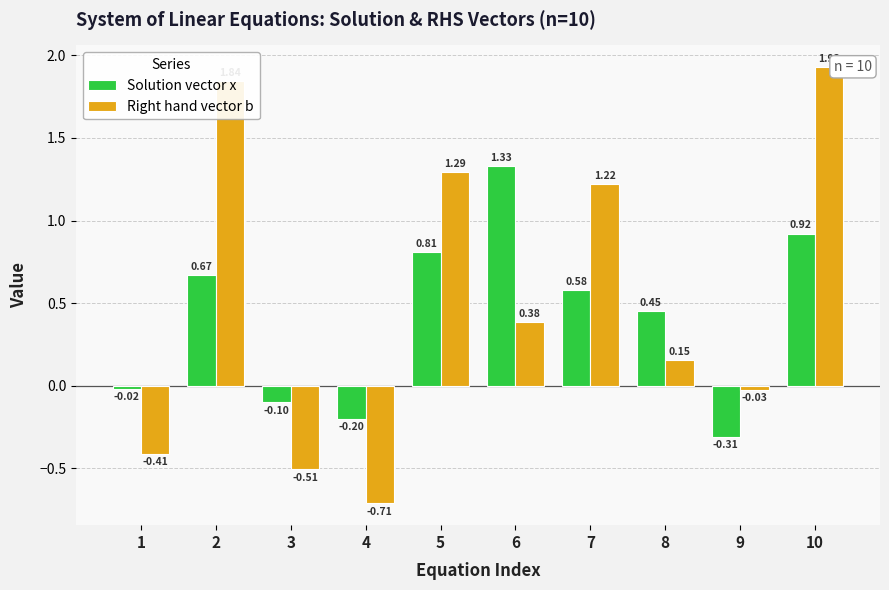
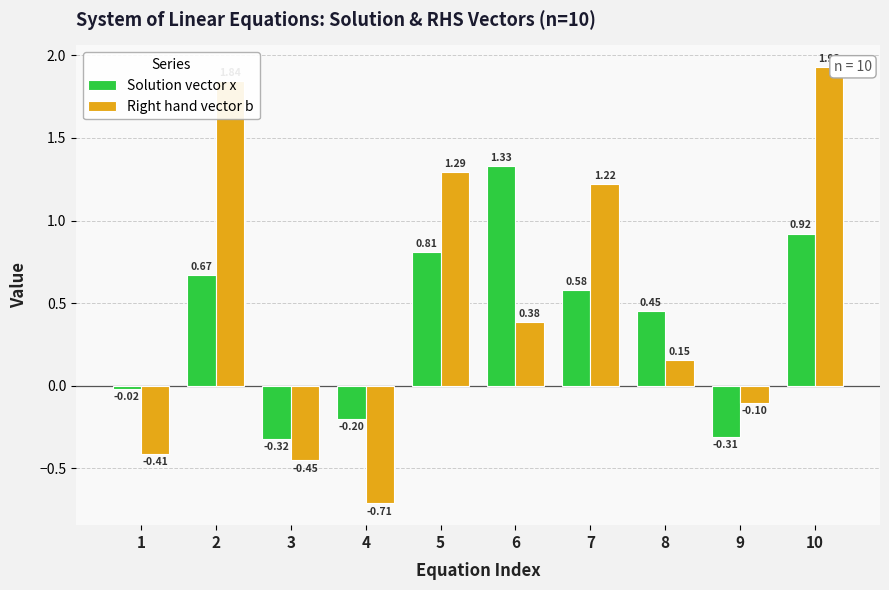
  {
    "Solution vector x": {
      "1": -0.02,
      "2": 0.67,
-     "3": -0.10,
+     "3": -0.32,
      "4": -0.20,
      "5": 0.81,
      "6": 1.33,
      "7": 0.58,
      "8": 0.45,
      "9": -0.31,
      "10": 0.92
    },
    "Right hand vector b": {
      "1": -0.41,
-     "3": -0.51,
+     "3": -0.45,
      "4": -0.71,
      "5": 1.29,
      "6": 0.38,
      "7": 1.22,
      "8": 0.15,
-     "9": -0.03
+     "9": -0.10
    }
  }
